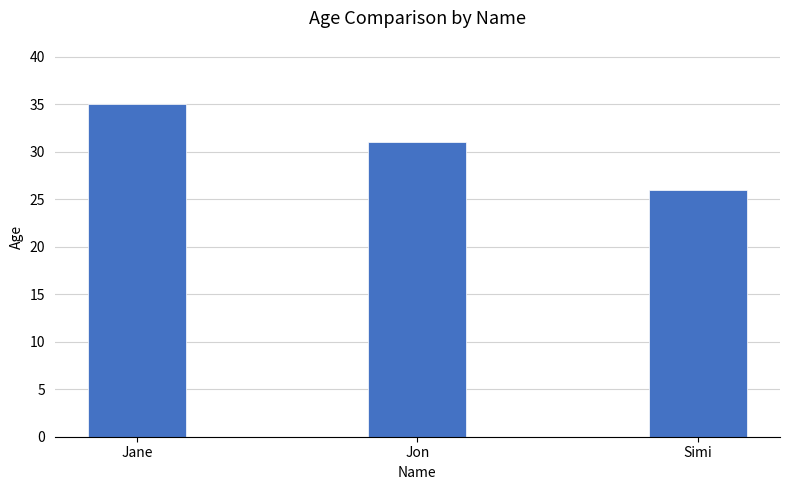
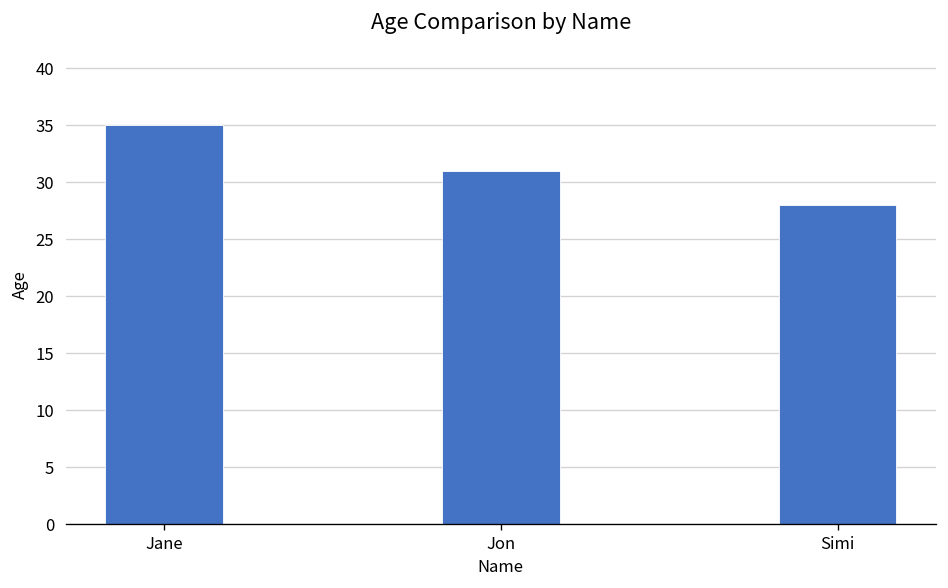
  {
    "Jane": 35,
    "Jon": 31,
-   "Simi": 26
+   "Simi": 28
  }
